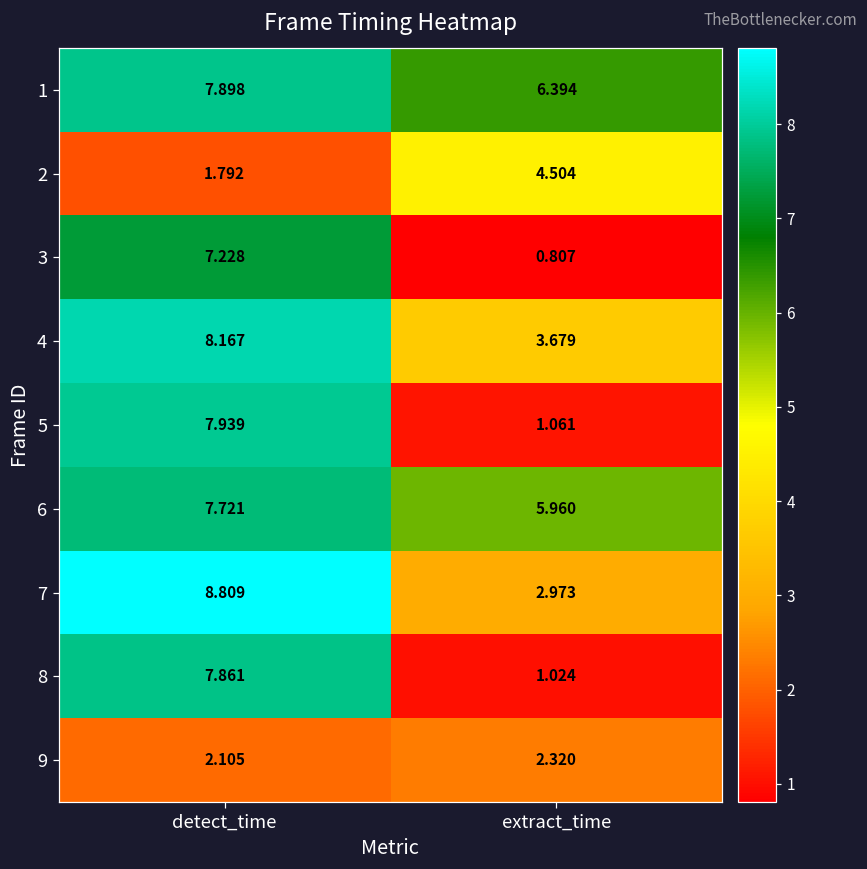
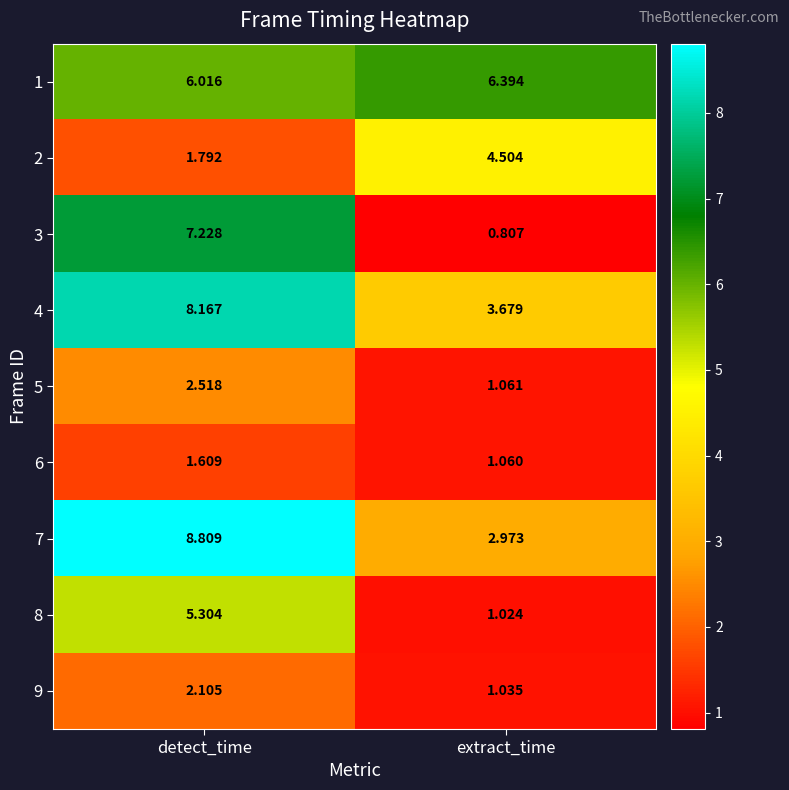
  {
    "1": {
-     "detect_time": 7.898,
+     "detect_time": 6.016,
      "extract_time": 6.394
    },
    "2": {
      "detect_time": 1.792,
      "extract_time": 4.504
    },
    "3": {
      "detect_time": 7.228,
      "extract_time": 0.807
    },
    "4": {
      "detect_time": 8.167,
      "extract_time": 3.679
    },
    "5": {
-     "detect_time": 7.939,
+     "detect_time": 2.518,
      "extract_time": 1.061
    },
    "6": {
-     "detect_time": 7.721,
-     "extract_time": 5.960
+     "detect_time": 1.609,
+     "extract_time": 1.060
    },
    "7": {
      "detect_time": 8.809,
      "extract_time": 2.973
    },
    "8": {
-     "detect_time": 7.861,
+     "detect_time": 5.304,
      "extract_time": 1.024
    },
    "9": {
      "detect_time": 2.105,
-     "extract_time": 2.320
+     "extract_time": 1.035
    }
  }
